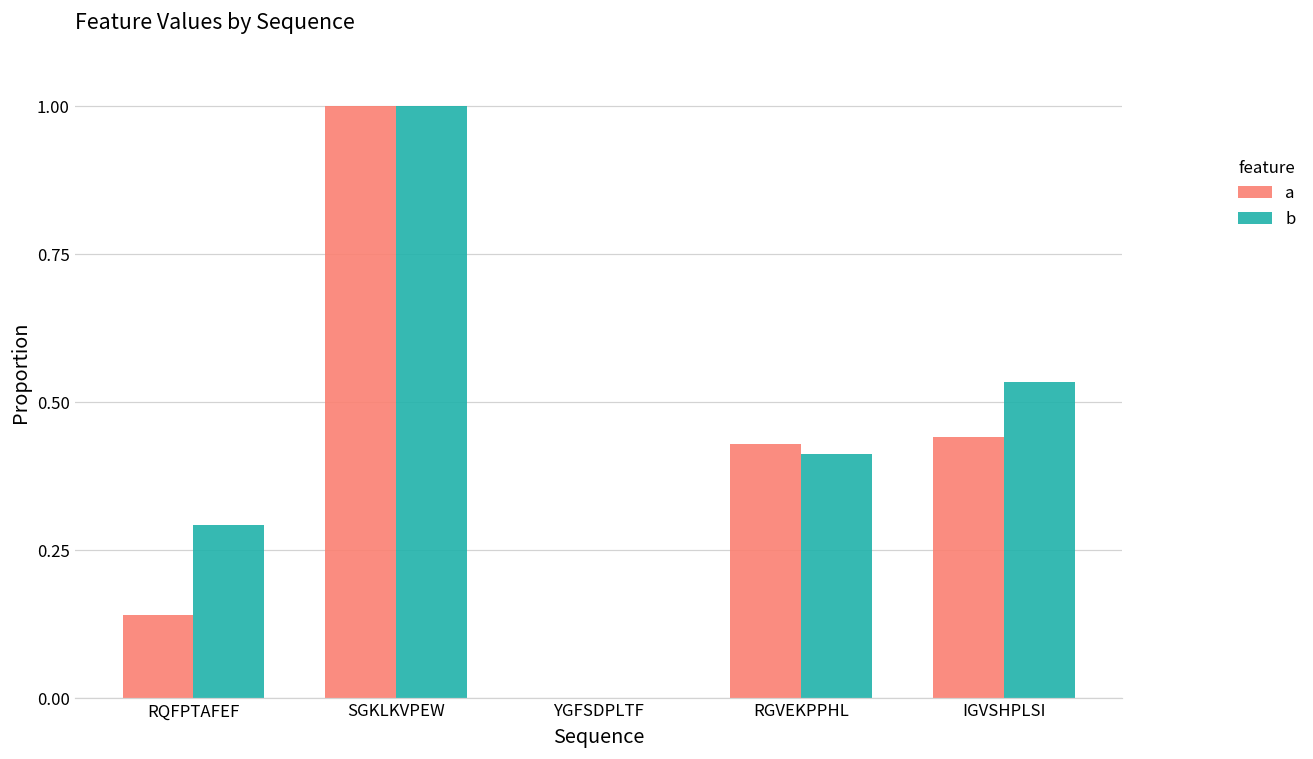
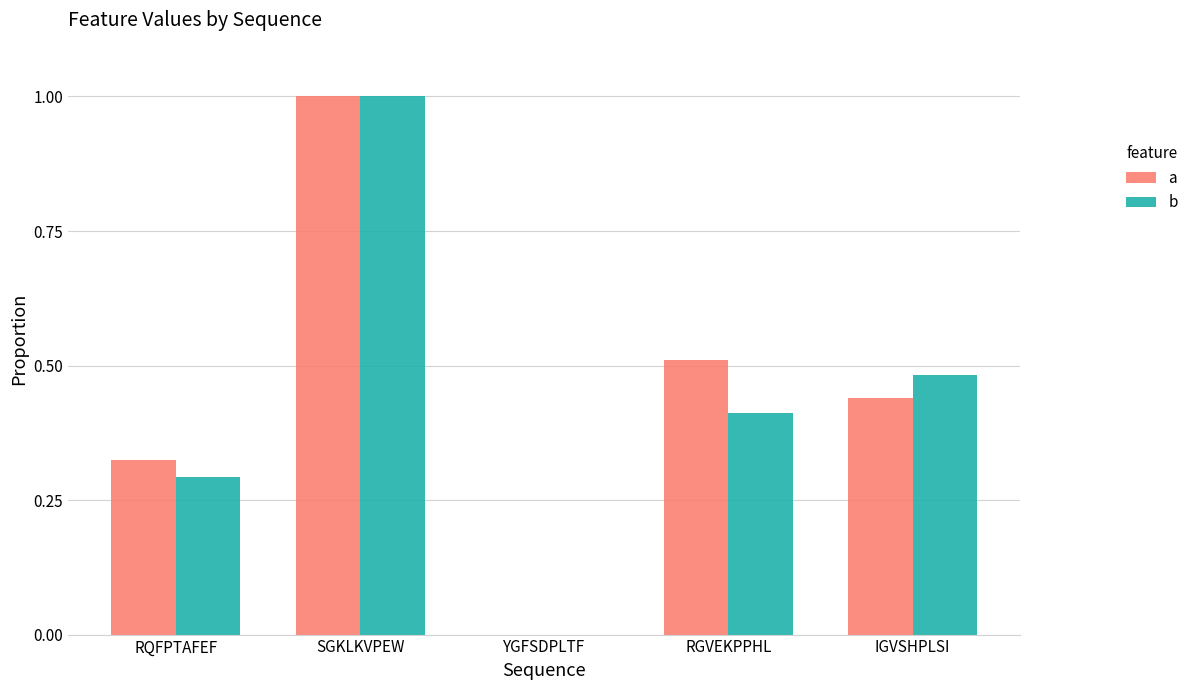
  {
    "a": {
-     "RQFPTAFEF": 0.14,
+     "RQFPTAFEF": 0.32,
      "SGKLKVPEW": 1.00,
      "YGFSDPLTF": 0.00,
-     "RGVEKPPHL": 0.43,
+     "RGVEKPPHL": 0.51,
      "IGVSHPLSI": 0.44
    },
    "b": {
      "RQFPTAFEF": 0.29,
      "SGKLKVPEW": 1.00,
      "YGFSDPLTF": 0.00,
      "RGVEKPPHL": 0.41,
-     "IGVSHPLSI": 0.53
+     "IGVSHPLSI": 0.48
    }
  }
